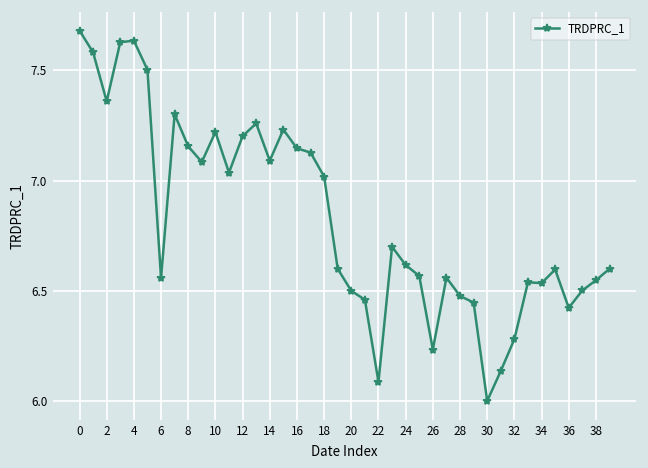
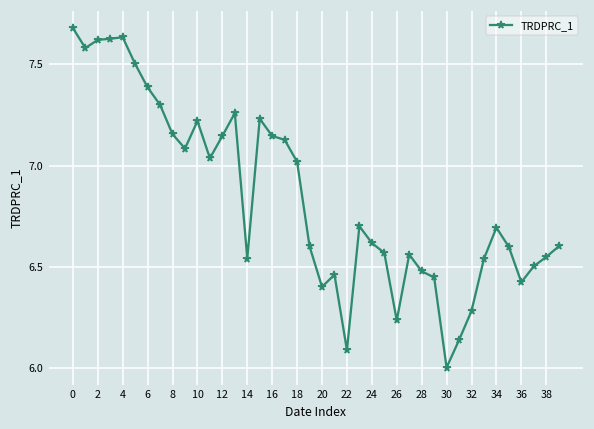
  {
    "0": 7.68,
-   "2": 7.36,
+   "2": 7.62,
    "4": 7.63,
-   "6": 6.56,
+   "6": 7.39,
    "8": 7.16,
    "10": 7.22,
-   "12": 7.20,
-   "14": 7.09,
+   "12": 7.15,
+   "14": 6.54,
    "16": 7.15,
    "18": 7.02,
-   "20": 6.5,
+   "20": 6.4,
    "22": 6.09,
    "24": 6.62,
    "26": 6.23,
    "28": 6.48,
    "30": 6.00,
    "32": 6.28,
-   "34": 6.54,
+   "34": 6.69,
    "36": 6.42,
    "38": 6.55
  }
